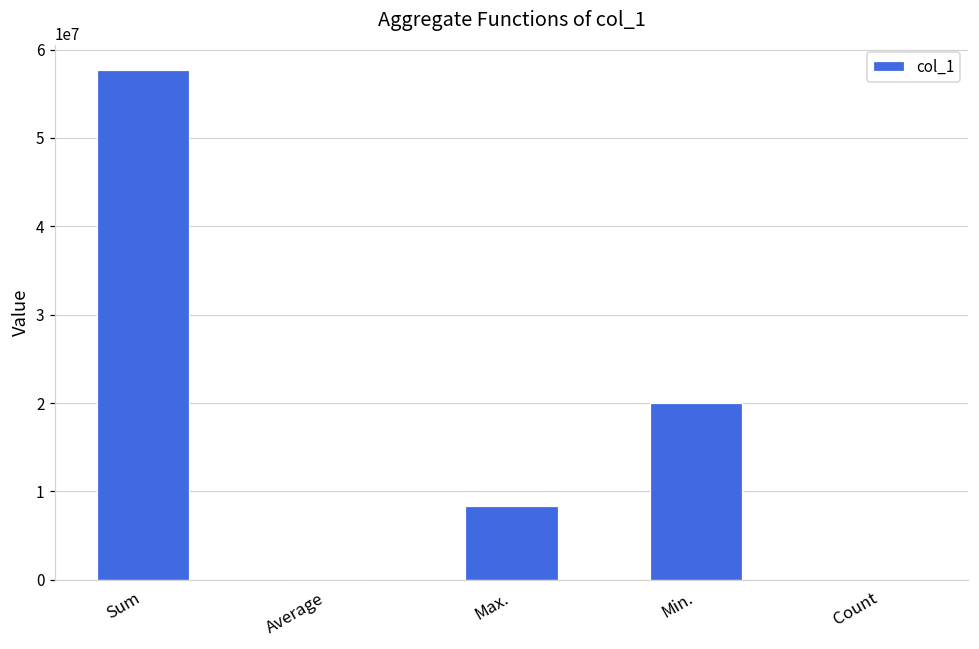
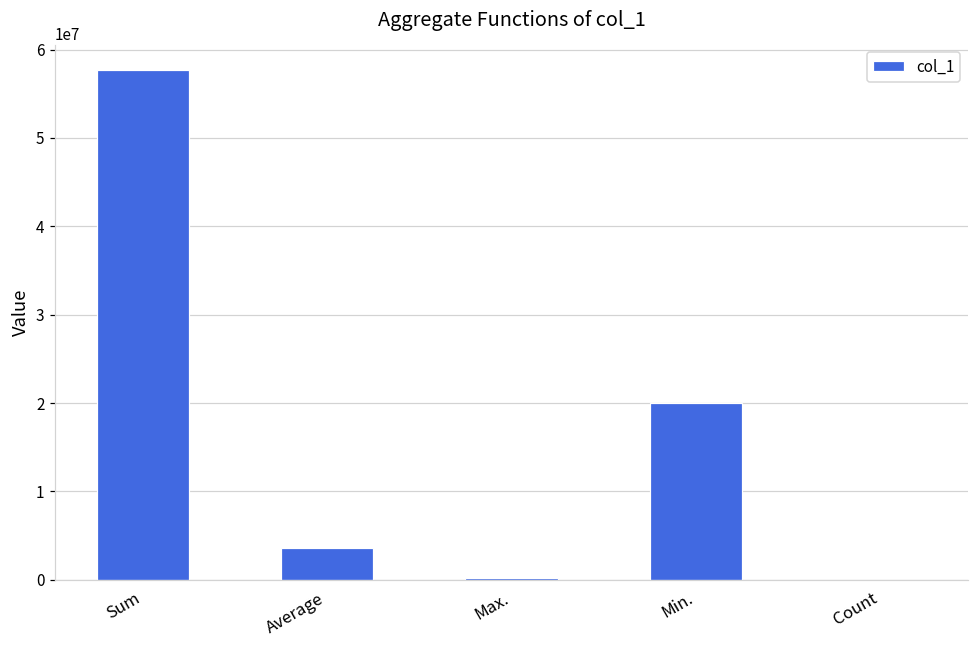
  {
    "Sum": 58000000,
-   "Average": 0,
-   "Max.": 8000000,
+   "Average": 4000000,
+   "Max.": 0,
    "Min.": 20000000
  }
